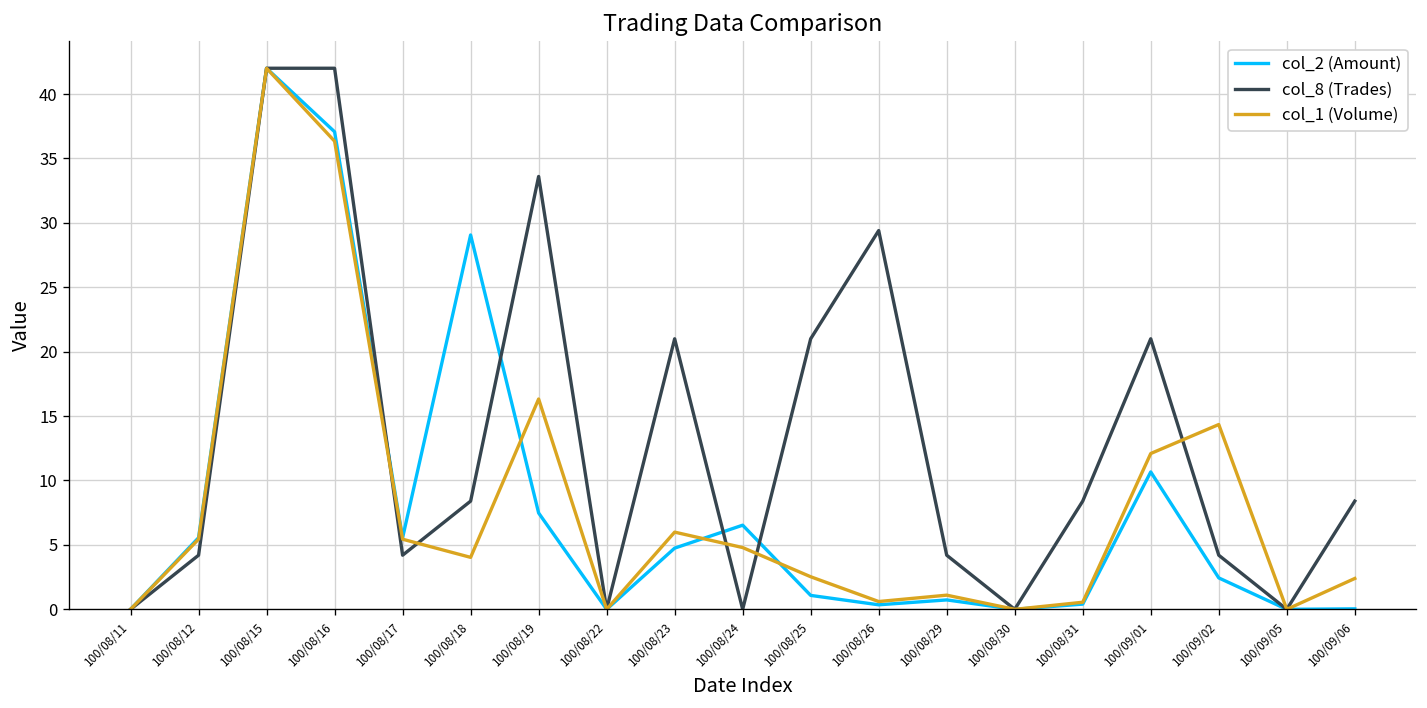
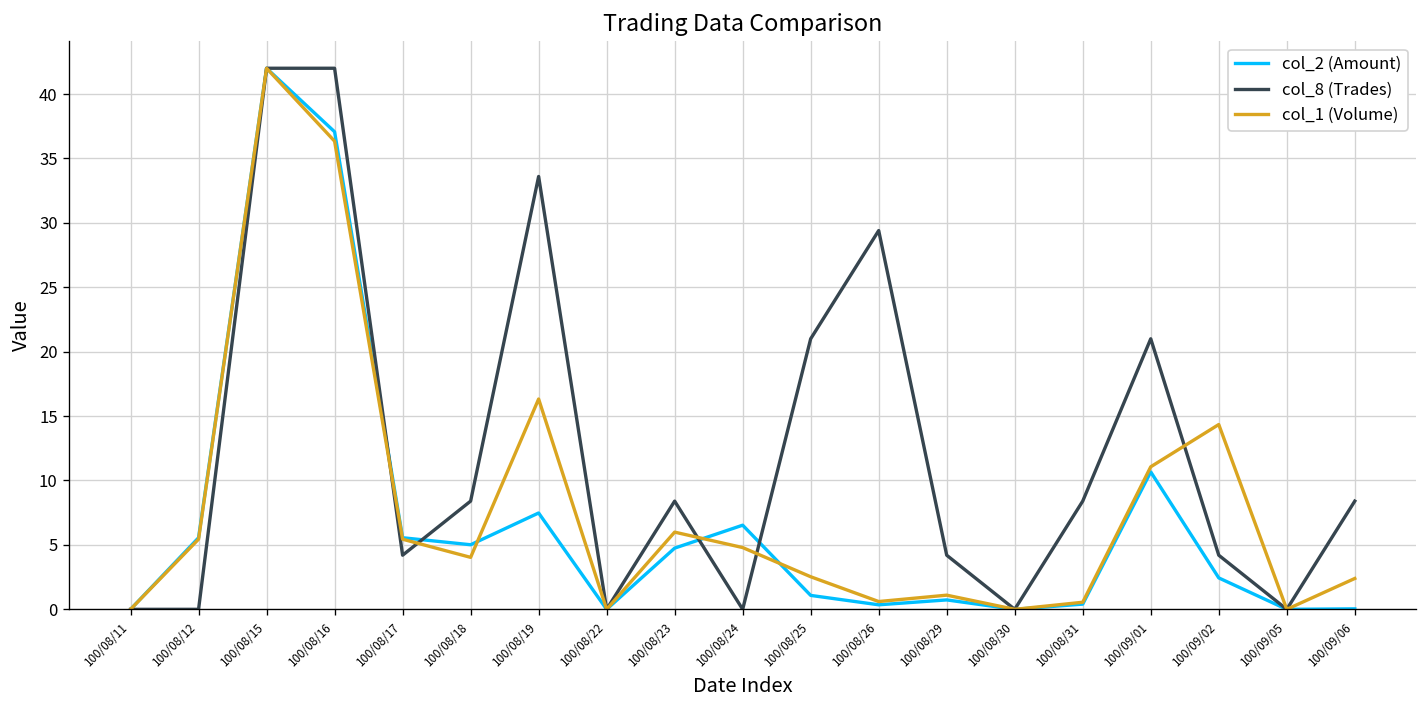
  {
    "col_2 (Amount)": {
      "100/08/16": 37.1,
-     "100/08/18": 29.1,
+     "100/08/18": 5.0,
      "100/08/19": 7.5,
      "100/08/23": 4.8,
      "100/08/24": 6.5,
      "100/08/25": 1.1,
      "100/08/26": 0.4,
      "100/08/29": 0.7,
      "100/09/01": 10.7,
      "100/09/02": 2.4,
      "100/09/06": 0.0
    },
    "col_8 (Trades)": {
-     "100/08/12": 4.2,
+     "100/08/12": 0.0,
      "100/08/16": 42.0,
      "100/08/17": 4.2,
      "100/08/18": 8.4,
      "100/08/19": 33.6,
-     "100/08/23": 21.0,
+     "100/08/23": 8.4,
      "100/08/24": 0.0,
      "100/08/25": 21.0,
      "100/08/26": 29.4,
      "100/08/29": 4.2,
      "100/08/31": 8.4,
      "100/09/01": 21.0,
      "100/09/02": 4.2,
      "100/09/06": 8.4
    },
    "col_1 (Volume)": {
      "100/08/16": 36.3,
      "100/08/18": 4.0,
      "100/08/19": 16.3,
      "100/08/23": 6.0,
      "100/08/24": 4.8,
      "100/08/25": 2.5,
      "100/08/26": 0.6,
      "100/08/29": 1.1,
-     "100/09/01": 12.1,
+     "100/09/01": 11.1,
      "100/09/02": 14.3,
      "100/09/06": 2.4
    }
  }
